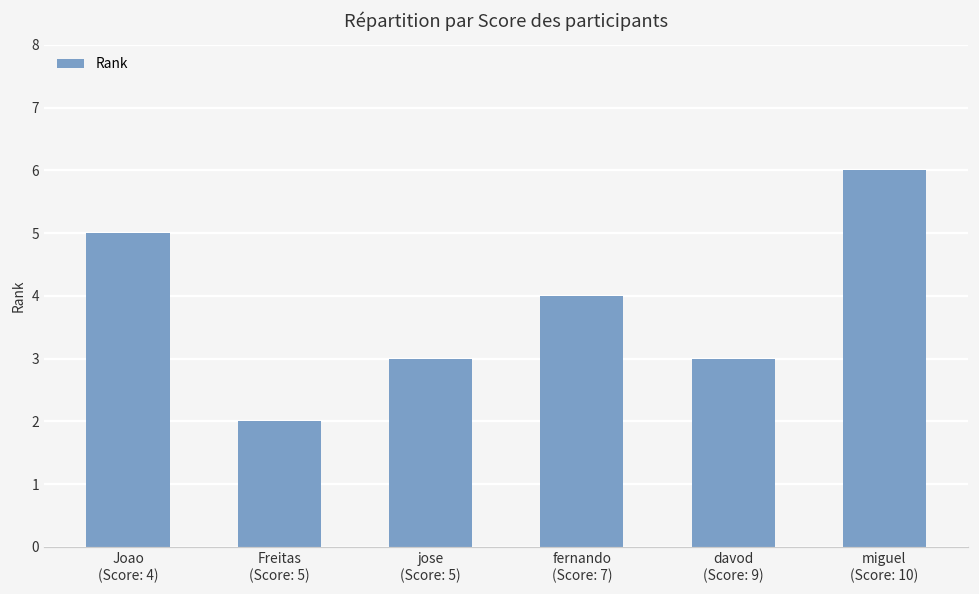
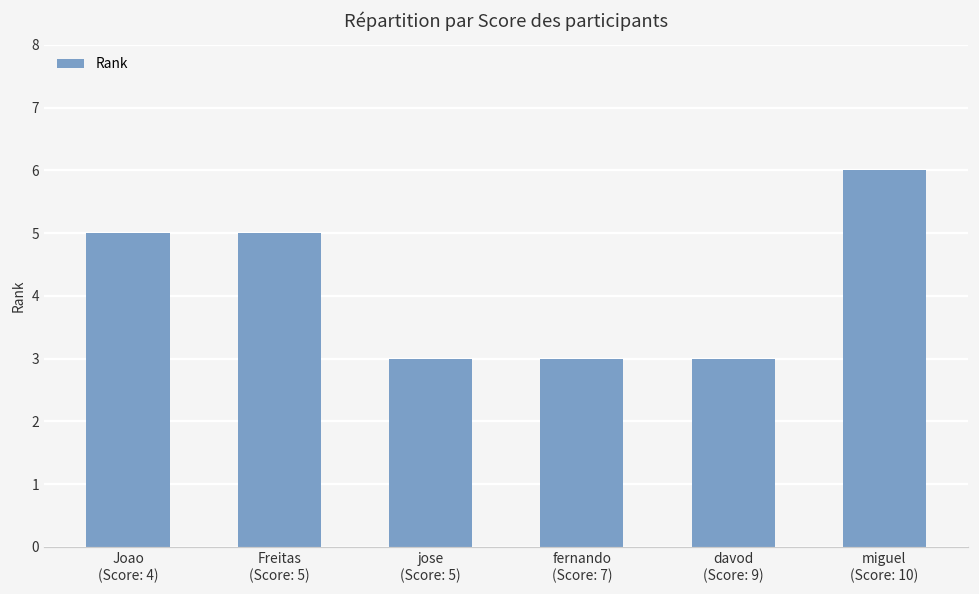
  {
    "Joao (Score: 4)": 5,
-   "Freitas (Score: 5)": 2,
+   "Freitas (Score: 5)": 5,
    "jose (Score: 5)": 3,
-   "fernando (Score: 7)": 4,
+   "fernando (Score: 7)": 3,
    "davod (Score: 9)": 3,
    "miguel (Score: 10)": 6
  }
